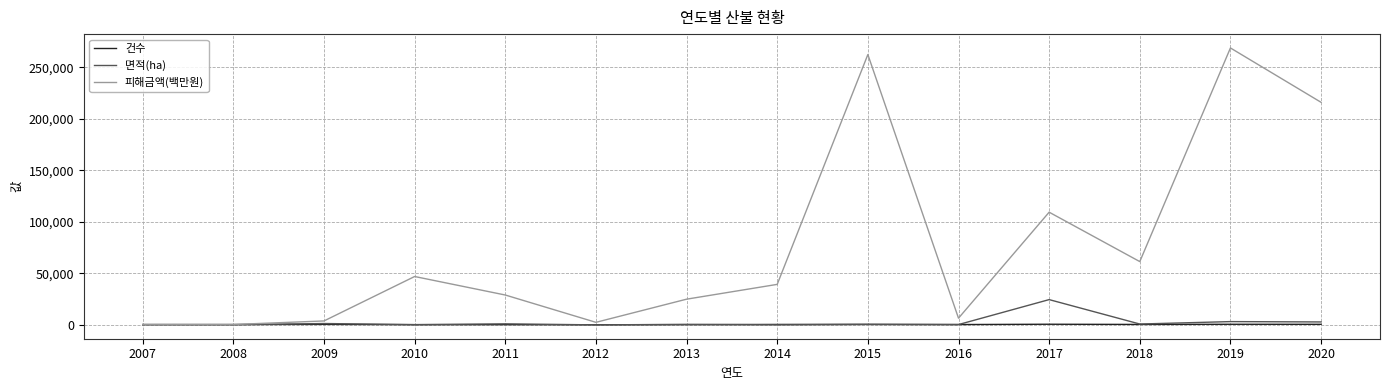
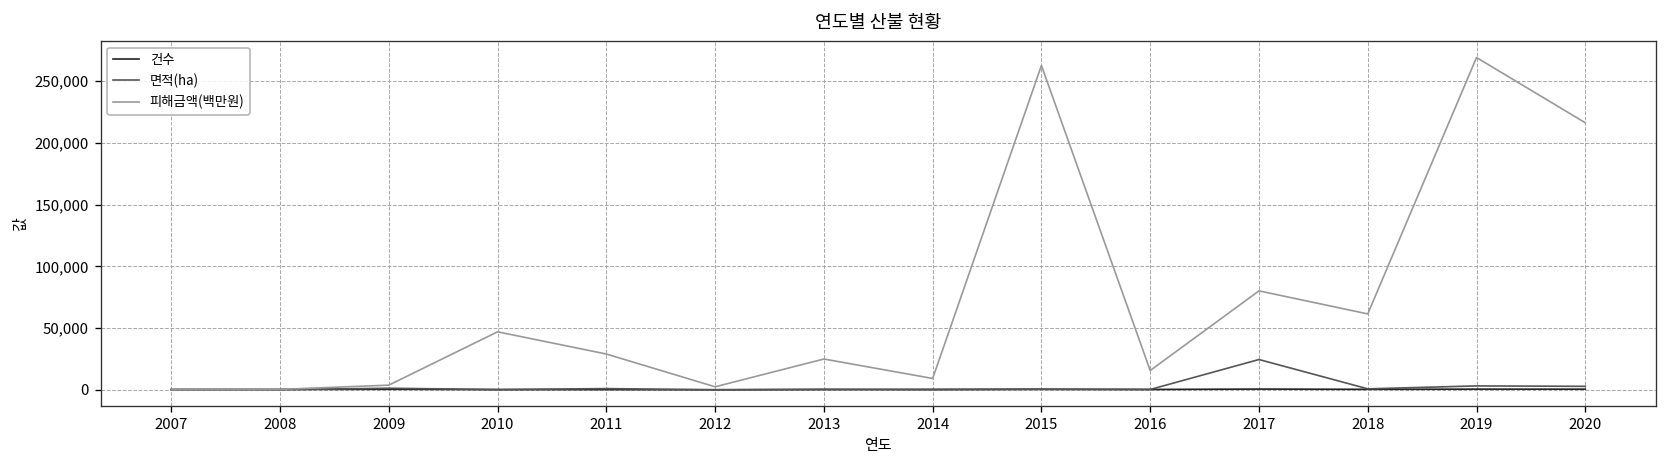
  {
    "건수": {
      "2017": "1,000",
      "2019": "1,000"
    },
    "면적(ha)": {
      "2017": "25,000",
      "2019": "3,000"
    },
    "피해금액(백만원)": {
      "2010": "47,000",
      "2011": "29,000",
      "2013": "25,000",
-     "2014": "39,000",
+     "2014": "9,000",
      "2015": "263,000",
-     "2016": "7,000",
-     "2017": "109,000",
+     "2016": "16,000",
+     "2017": "80,000",
      "2018": "62,000",
      "2019": "269,000",
      "2020": "216,000"
    }
  }
